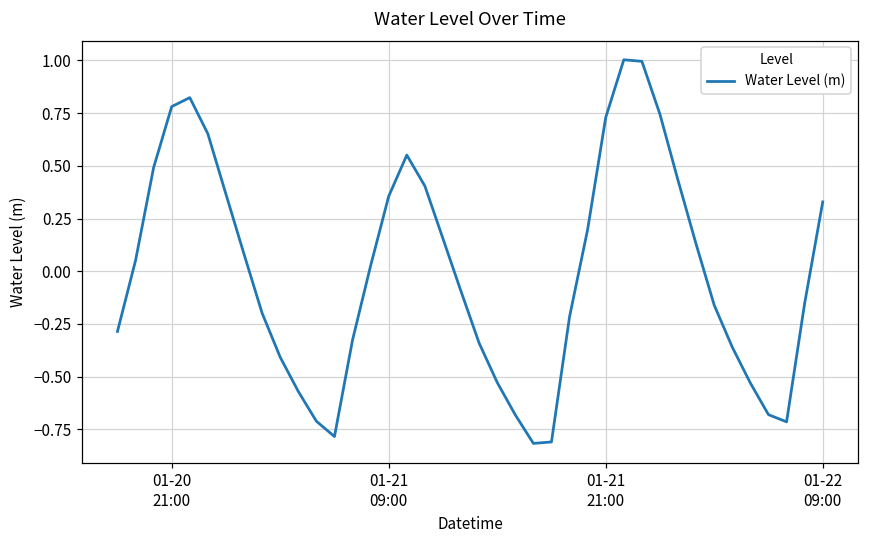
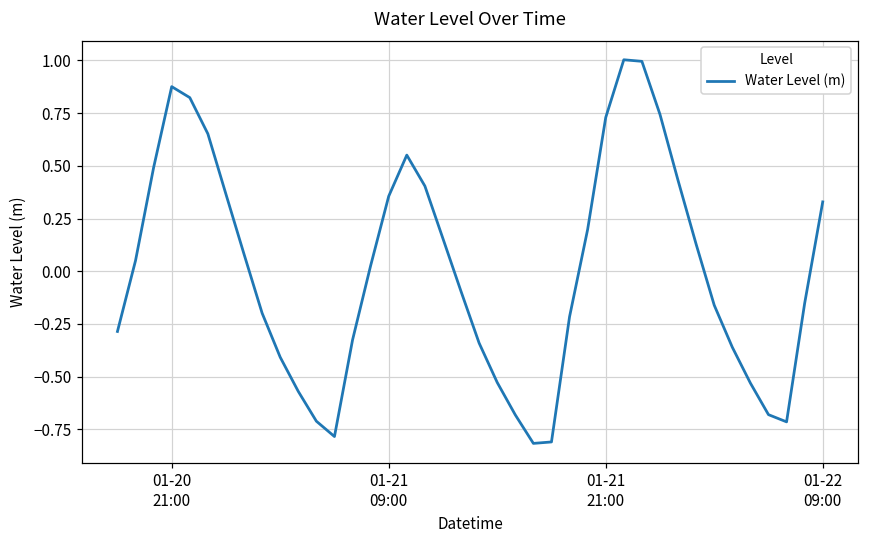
  {
-   "01-20 21:00": 0.78,
+   "01-20 21:00": 0.88,
    "01-21 09:00": 0.36,
    "01-21 21:00": 0.73,
    "01-22 09:00": 0.33
  }
